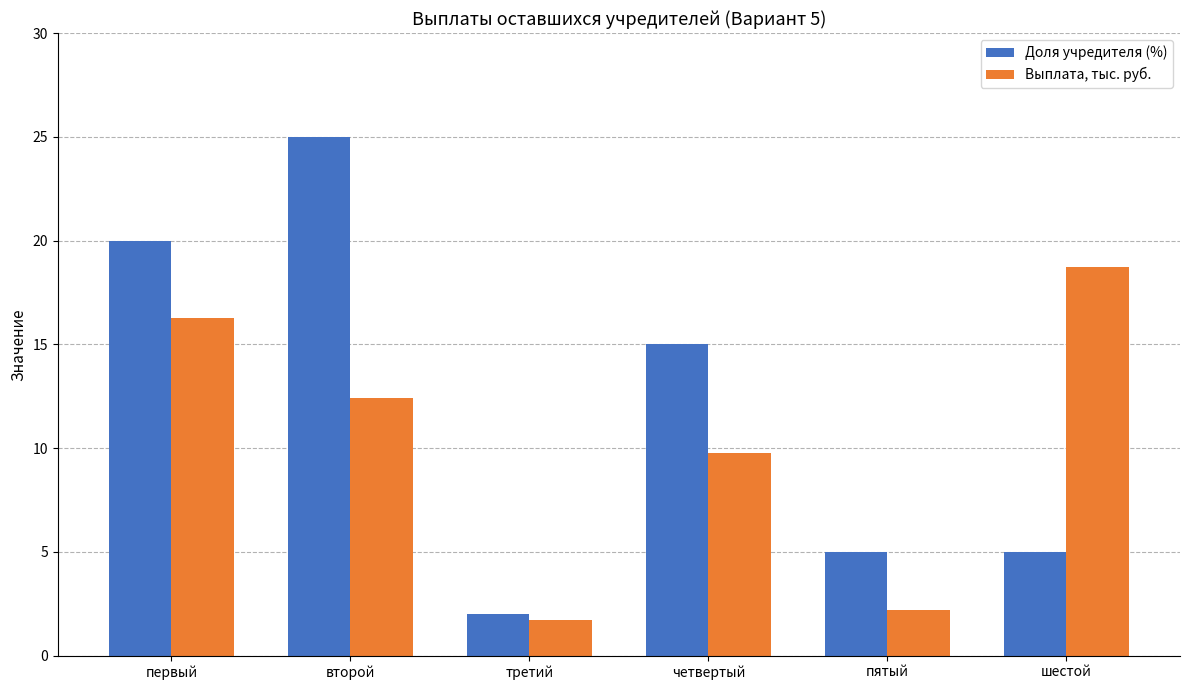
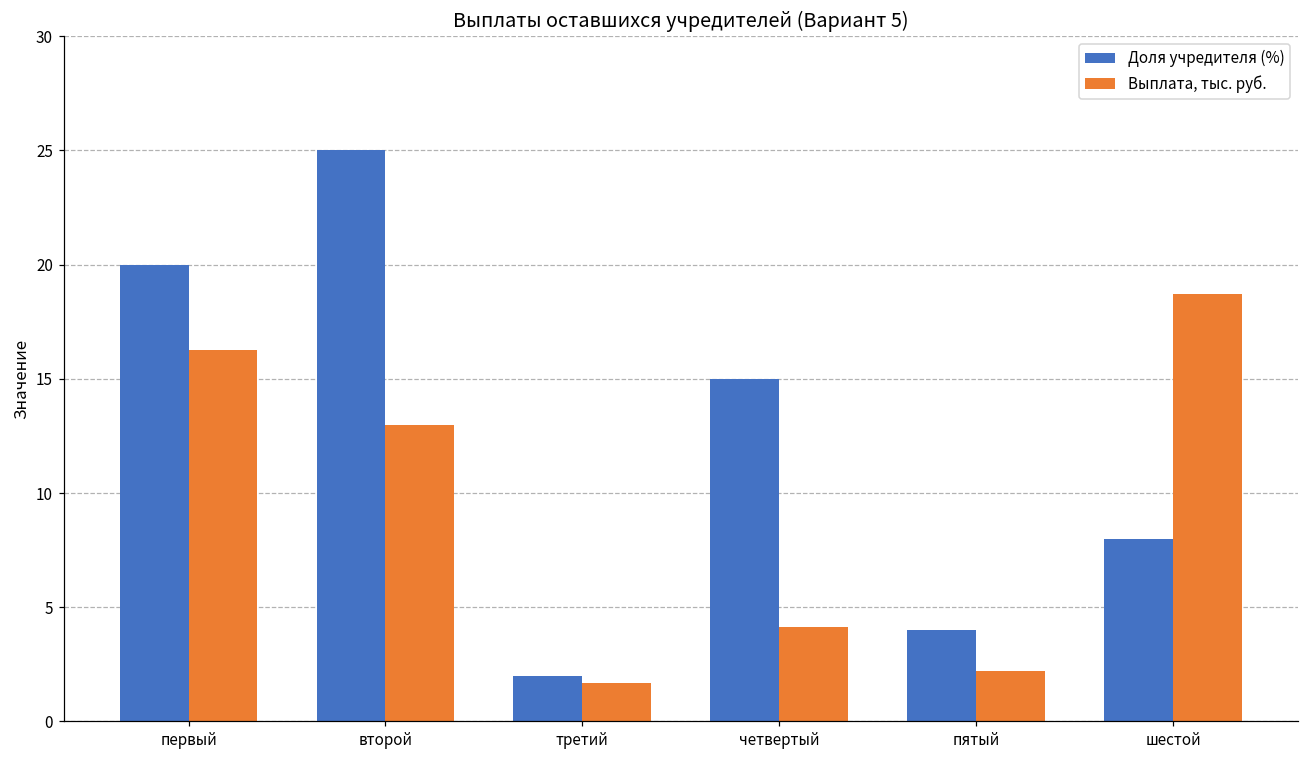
  {
    "Доля учредителя (%)": {
      "первый": 20,
      "второй": 25,
      "третий": 2,
      "четвертый": 15,
-     "пятый": 5,
-     "шестой": 5
+     "пятый": 4,
+     "шестой": 8
    },
    "Выплата, тыс. руб.": {
      "первый": 16.3,
-     "второй": 12.4,
+     "второй": 13.0,
      "третий": 1.7,
-     "четвертый": 9.8,
+     "четвертый": 4.1,
      "пятый": 2.2,
      "шестой": 18.7
    }
  }
